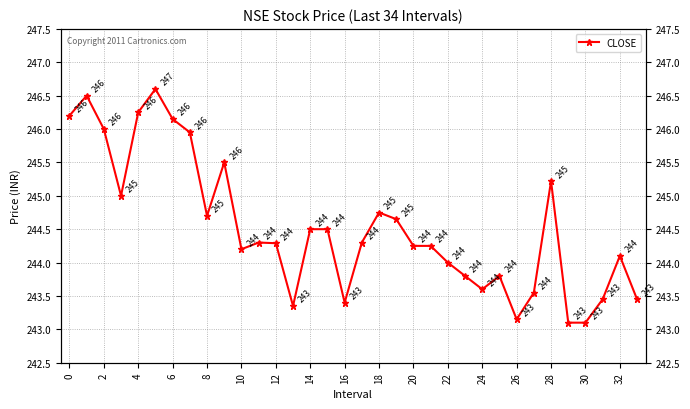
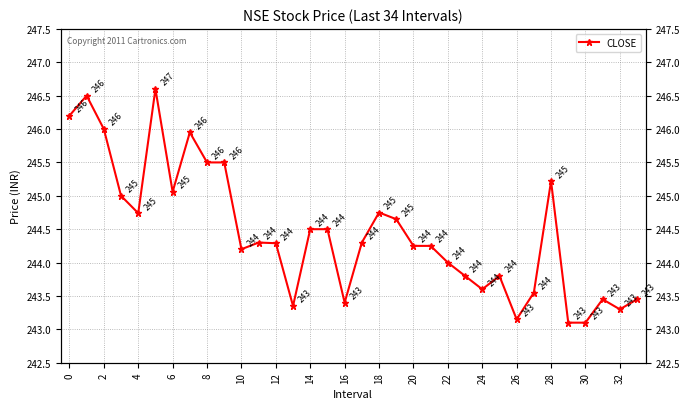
  {
    "2": 246,
-   "4": 246,
-   "6": 246,
-   "8": 245,
+   "4": 245,
+   "6": 245,
+   "8": 246,
    "12": 244,
    "16": 243,
    "18": 245,
    "22": 244,
    "26": 243,
    "28": 245,
    "30": 243,
-   "32": 244
+   "32": 243
  }
